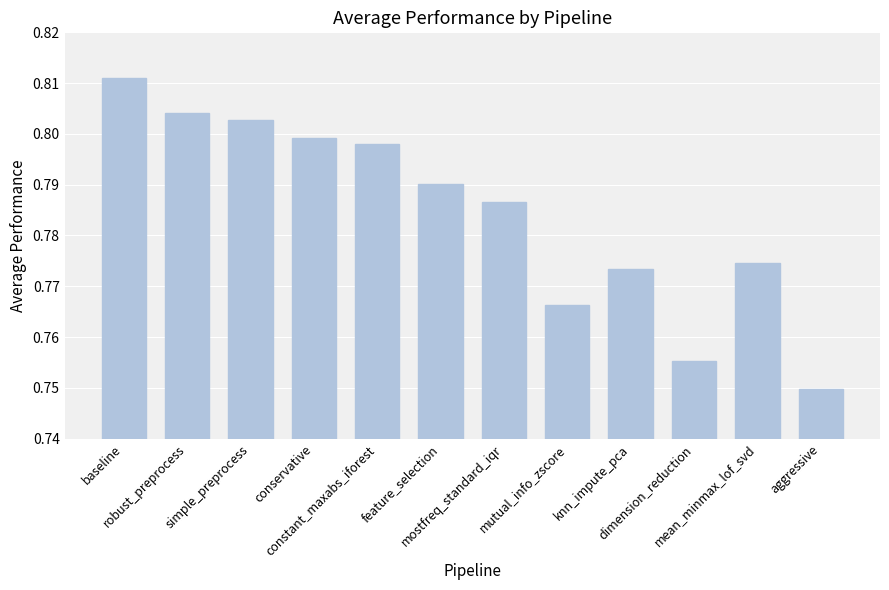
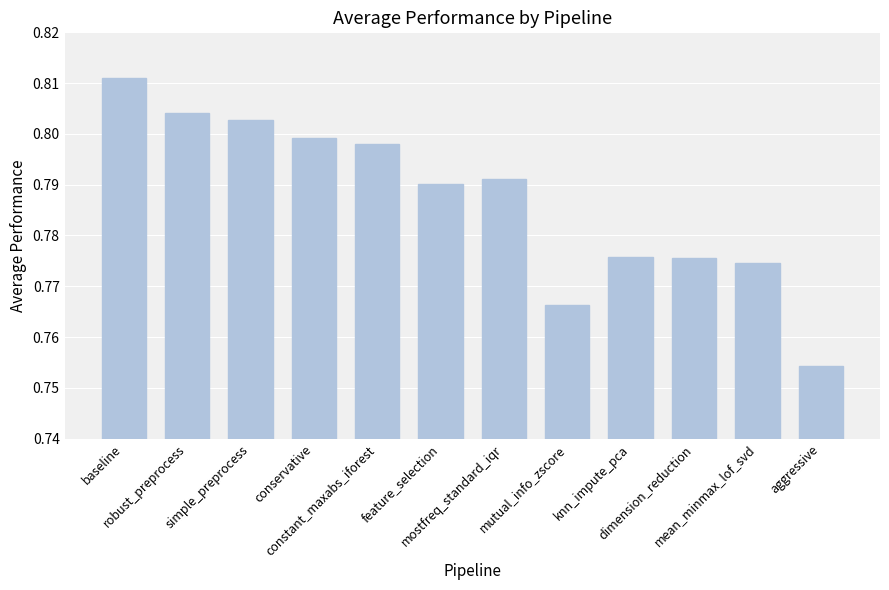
  {
    "baseline": 0.811,
    "robust_preprocess": 0.804,
    "simple_preprocess": 0.803,
    "conservative": 0.799,
    "constant_maxabs_iforest": 0.798,
    "feature_selection": 0.790,
-   "mostfreq_standard_iqr": 0.787,
+   "mostfreq_standard_iqr": 0.791,
    "mutual_info_zscore": 0.766,
-   "knn_impute_pca": 0.773,
-   "dimension_reduction": 0.755,
+   "knn_impute_pca": 0.776,
+   "dimension_reduction": 0.776,
    "mean_minmax_lof_svd": 0.775,
-   "aggressive": 0.750
+   "aggressive": 0.754
  }
